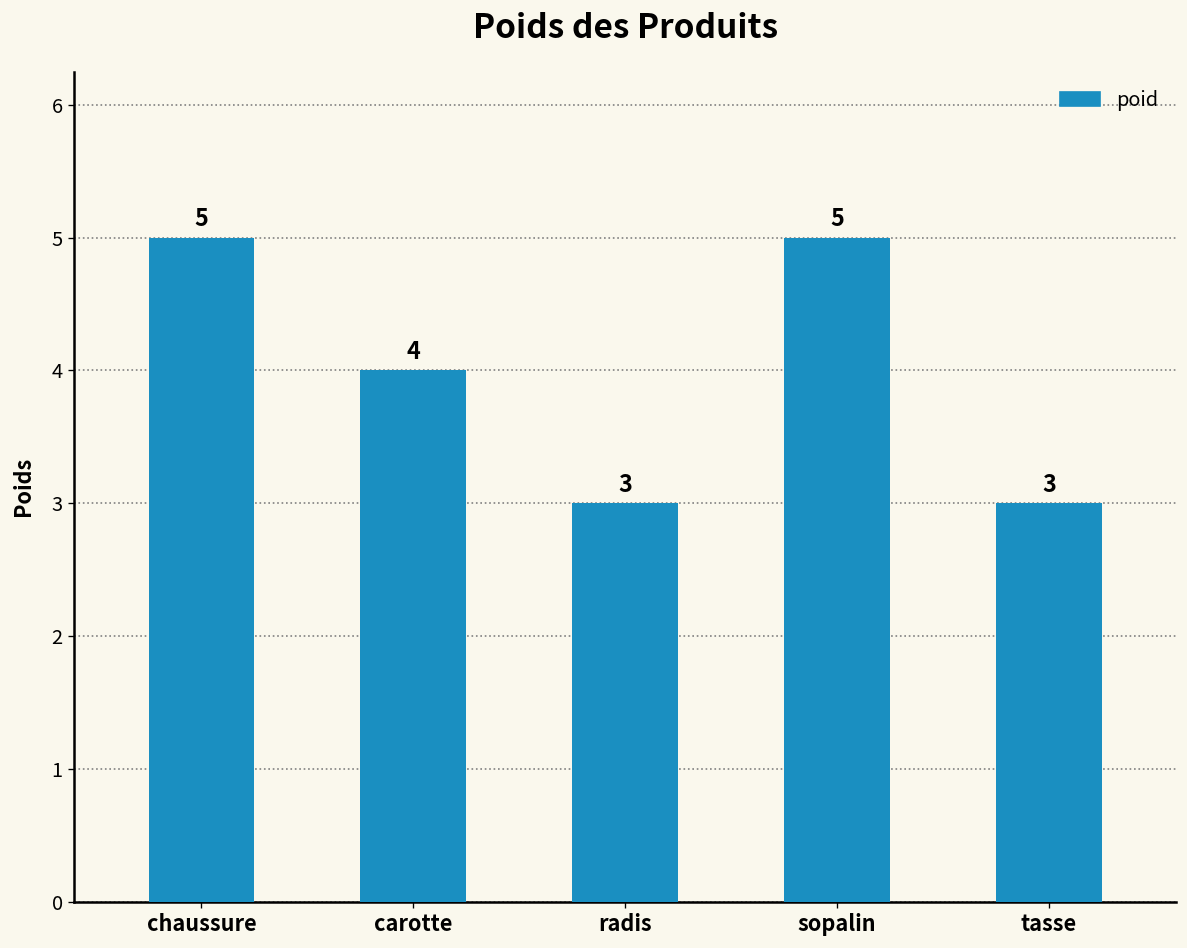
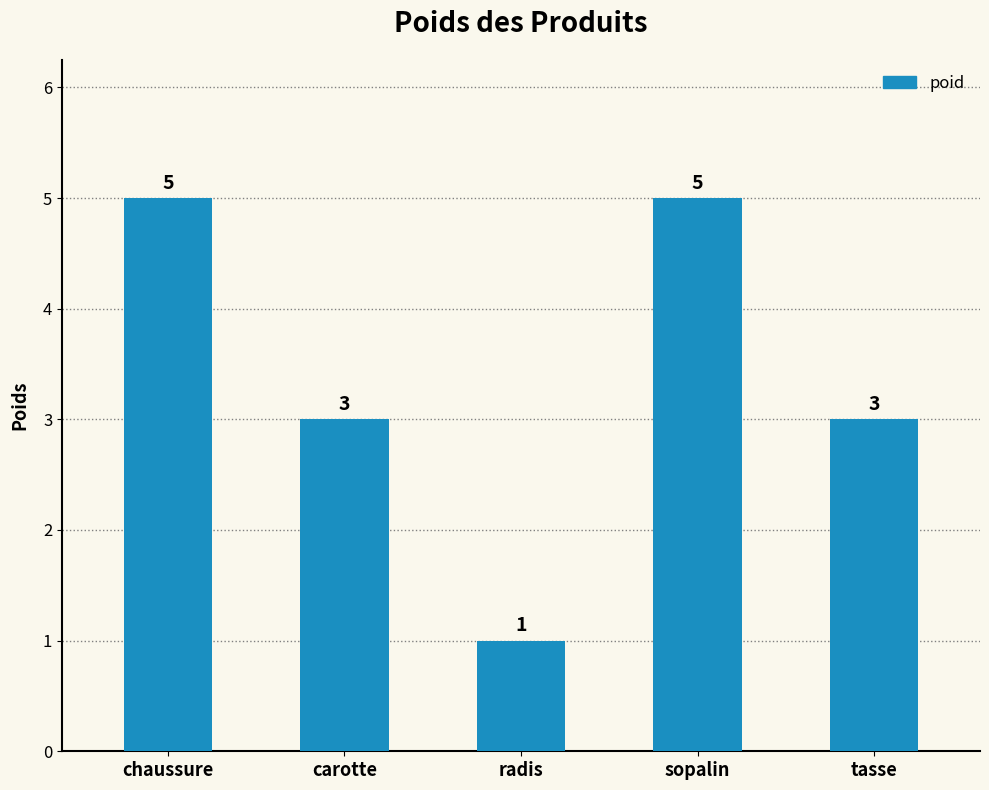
  {
    "chaussure": 5,
-   "carotte": 4,
-   "radis": 3,
+   "carotte": 3,
+   "radis": 1,
    "sopalin": 5,
    "tasse": 3
  }
